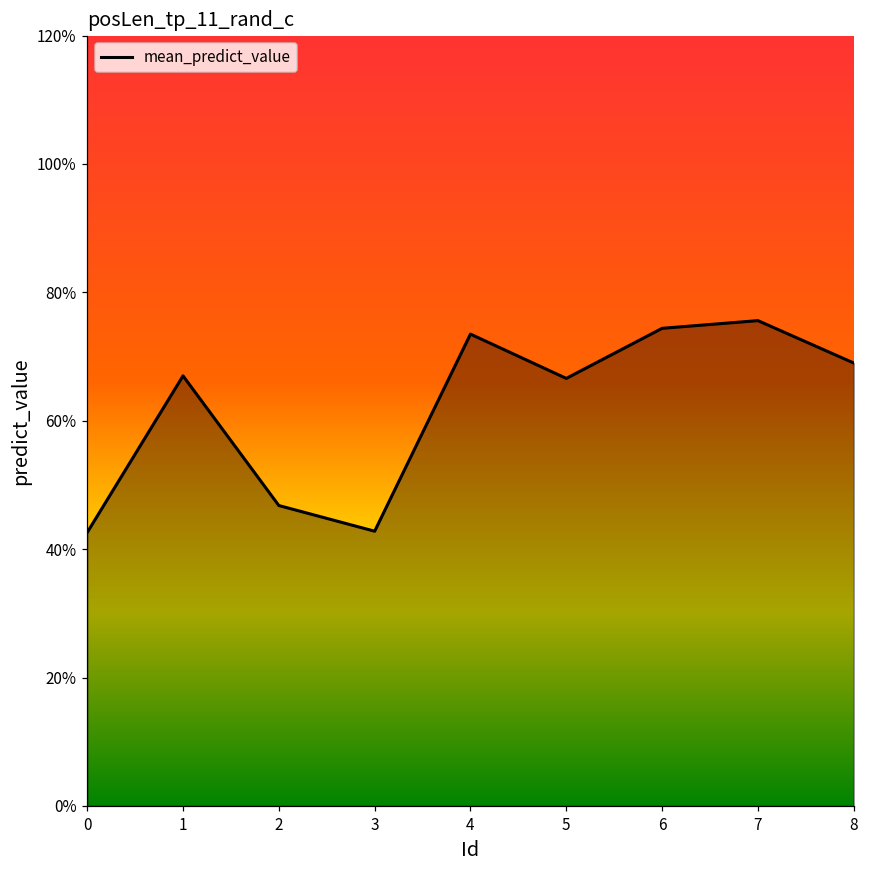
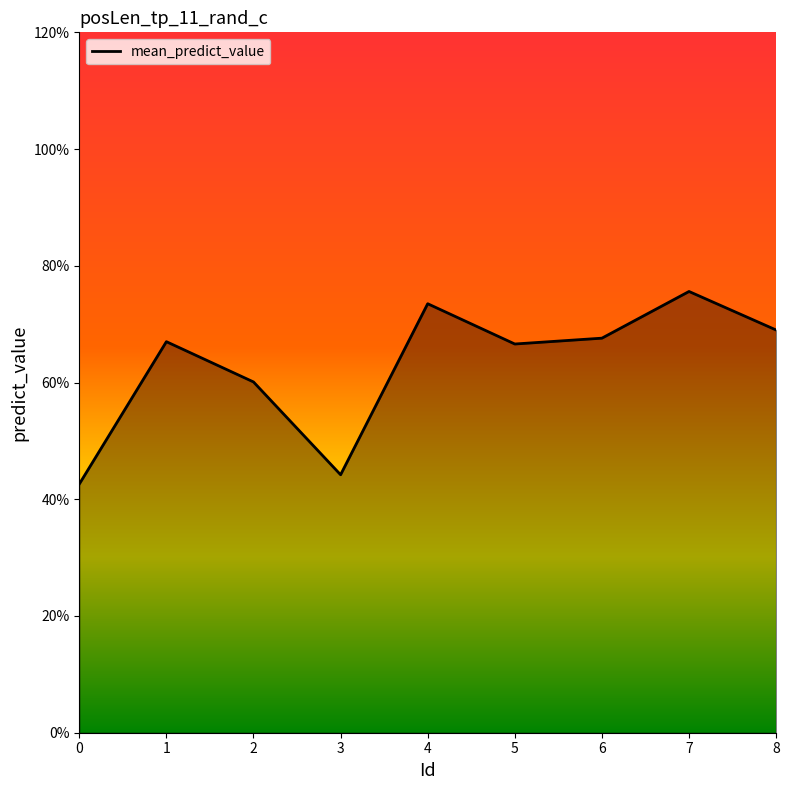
  {
    "0": "43%",
    "1": "67%",
-   "2": "47%",
-   "3": "43%",
+   "2": "60%",
+   "3": "44%",
    "4": "74%",
    "5": "67%",
-   "6": "74%",
+   "6": "68%",
    "7": "76%",
    "8": "69%"
  }
